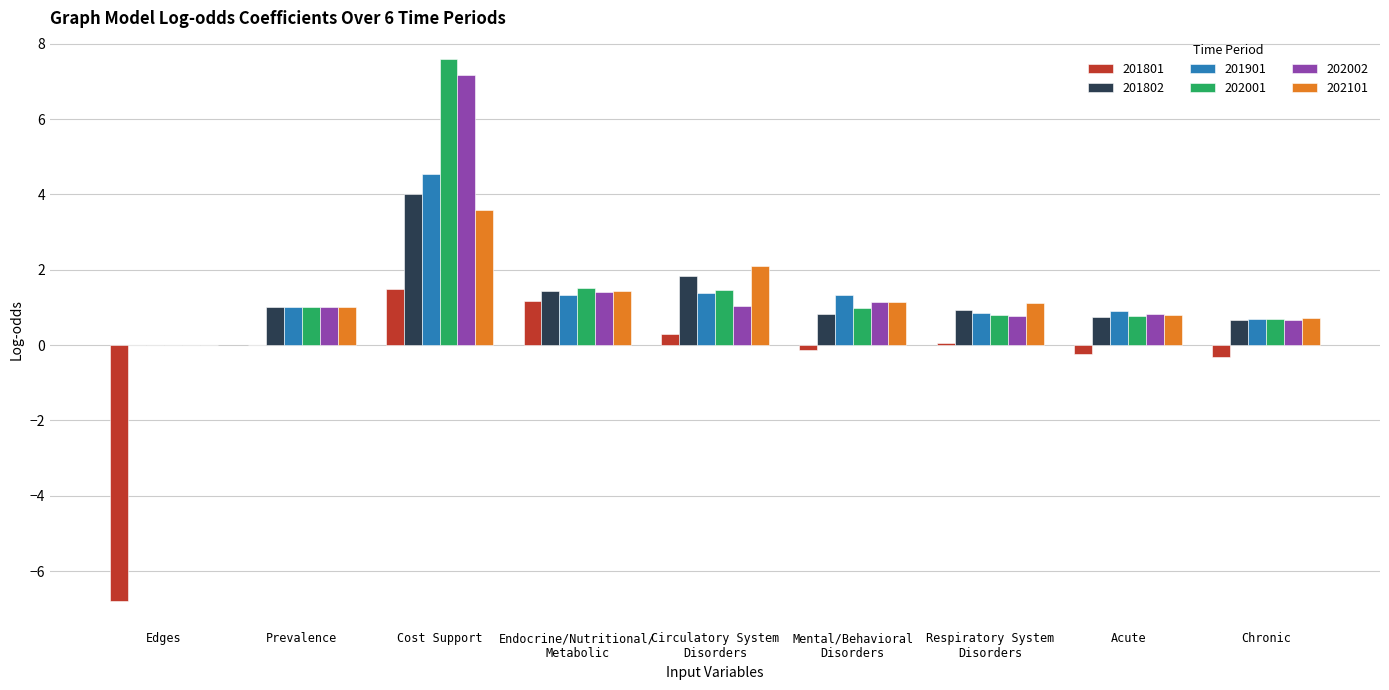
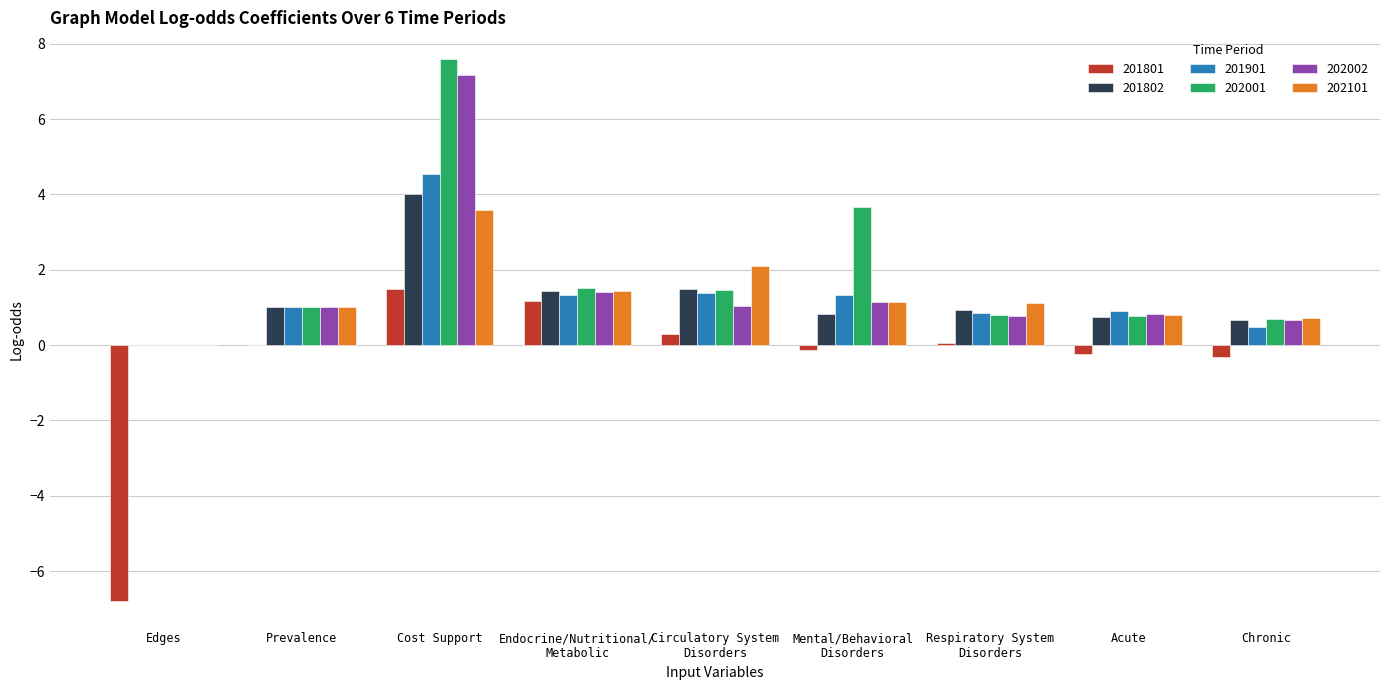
  {
    "201801": {
      "Edges": -6.8,
      "Cost Support": 1.5,
      "Endocrine/Nutritional/ Metabolic": 1.2,
      "Circulatory System Disorders": 0.3,
      "Mental/Behavioral Disorders": -0.1,
      "Acute": -0.2,
      "Chronic": -0.3
    },
    "201802": {
      "Prevalence": 1.0,
      "Cost Support": 4.0,
      "Endocrine/Nutritional/ Metabolic": 1.4,
-     "Circulatory System Disorders": 1.8,
+     "Circulatory System Disorders": 1.5,
      "Mental/Behavioral Disorders": 0.8,
      "Respiratory System Disorders": 0.9,
      "Acute": 0.7,
      "Chronic": 0.7
    },
    "201901": {
      "Prevalence": 1.0,
      "Cost Support": 4.5,
      "Endocrine/Nutritional/ Metabolic": 1.3,
      "Circulatory System Disorders": 1.4,
      "Mental/Behavioral Disorders": 1.3,
      "Respiratory System Disorders": 0.8,
      "Acute": 0.9,
-     "Chronic": 0.7
+     "Chronic": 0.5
    },
    "202001": {
      "Prevalence": 1.0,
      "Cost Support": 7.6,
      "Endocrine/Nutritional/ Metabolic": 1.5,
      "Circulatory System Disorders": 1.5,
-     "Mental/Behavioral Disorders": 1.0,
+     "Mental/Behavioral Disorders": 3.7,
      "Respiratory System Disorders": 0.8,
      "Acute": 0.8,
      "Chronic": 0.7
    },
    "202002": {
      "Prevalence": 1.0,
      "Cost Support": 7.2,
      "Endocrine/Nutritional/ Metabolic": 1.4,
      "Circulatory System Disorders": 1.0,
      "Mental/Behavioral Disorders": 1.1,
      "Respiratory System Disorders": 0.8,
      "Acute": 0.8,
      "Chronic": 0.7
    },
    "202101": {
      "Prevalence": 1.0,
      "Cost Support": 3.6,
      "Endocrine/Nutritional/ Metabolic": 1.4,
      "Circulatory System Disorders": 2.1,
      "Mental/Behavioral Disorders": 1.1,
      "Respiratory System Disorders": 1.1,
      "Acute": 0.8,
      "Chronic": 0.7
    }
  }
